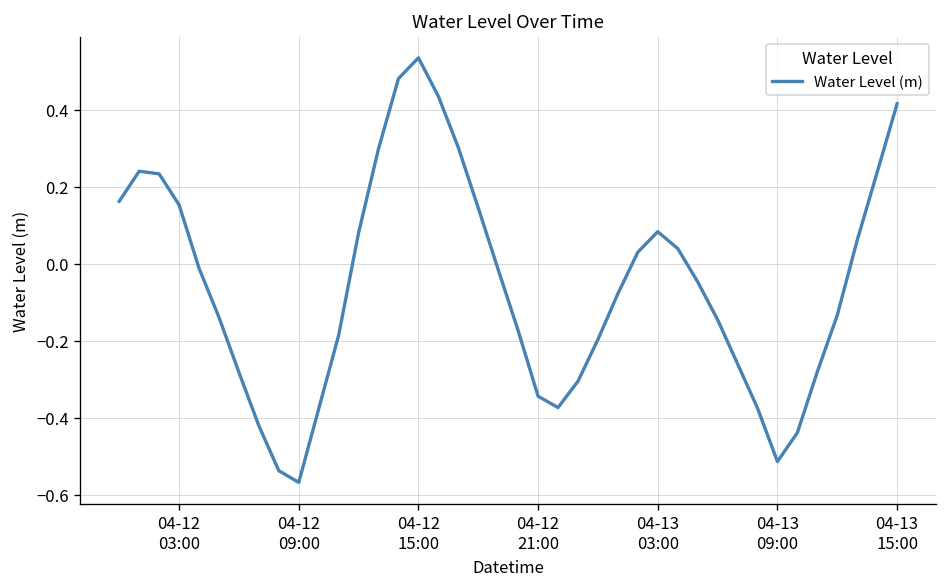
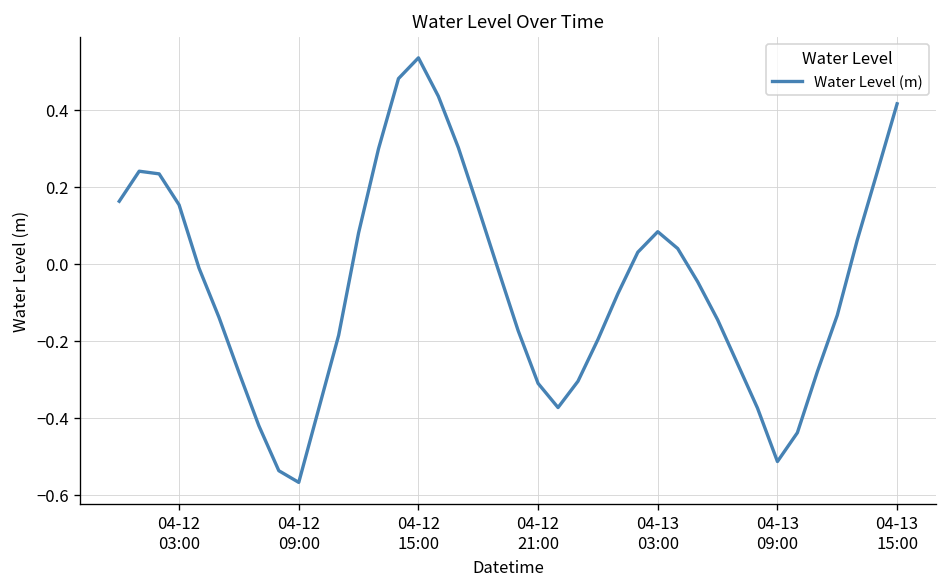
  {
    "04-12 03:00": 0.15,
    "04-12 09:00": -0.57,
    "04-12 15:00": 0.53,
-   "04-12 21:00": -0.34,
+   "04-12 21:00": -0.31,
    "04-13 03:00": 0.08,
    "04-13 09:00": -0.51,
    "04-13 15:00": 0.42
  }
